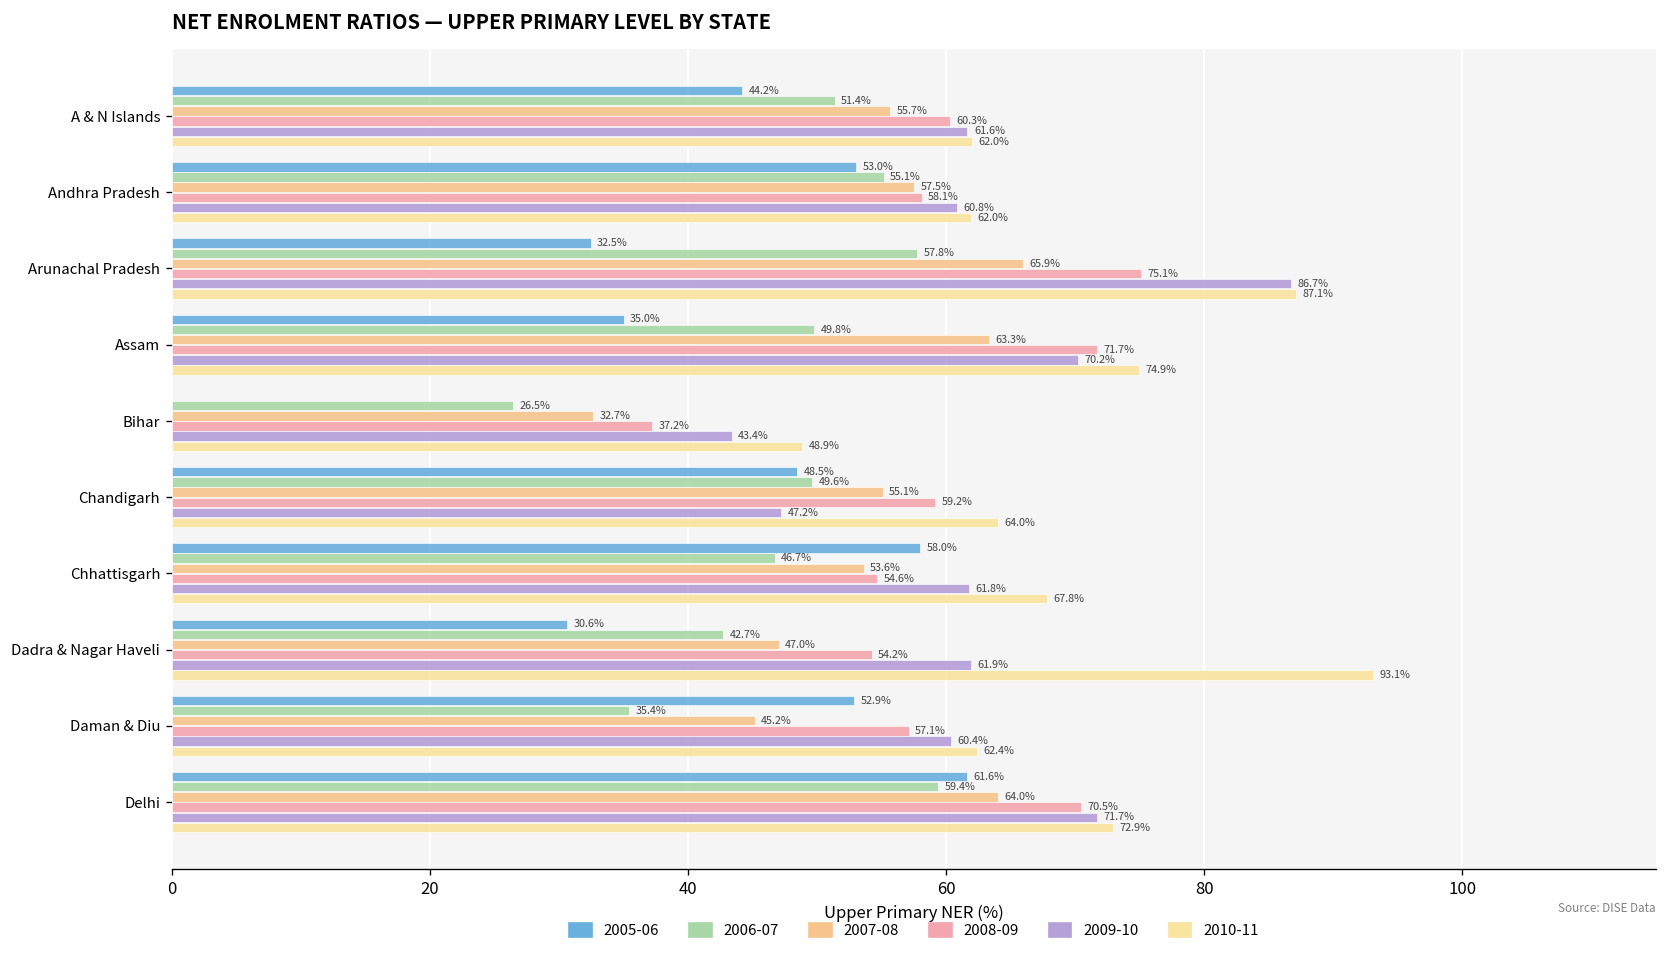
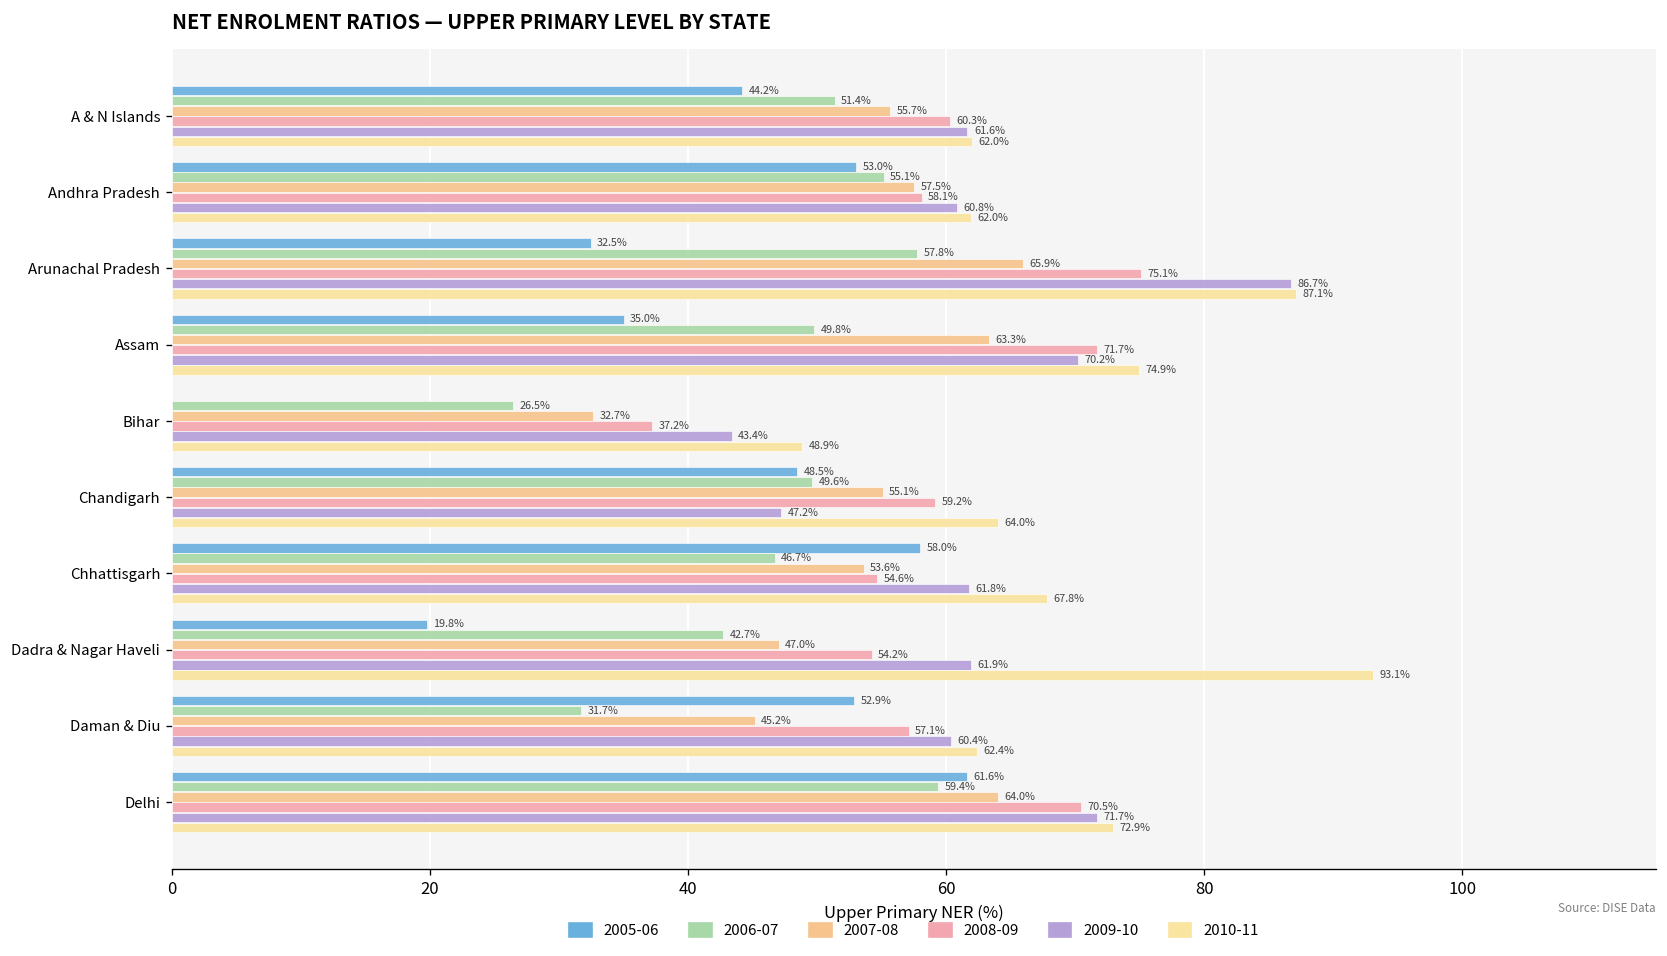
  {
    "2005-06": {
      "A & N Islands": "44.2%",
      "Andhra Pradesh": "53.0%",
      "Arunachal Pradesh": "32.5%",
      "Assam": "35.0%",
      "Chandigarh": "48.5%",
      "Chhattisgarh": "58.0%",
-     "Dadra & Nagar Haveli": "30.6%",
+     "Dadra & Nagar Haveli": "19.8%",
      "Daman & Diu": "52.9%",
      "Delhi": "61.6%"
    },
    "2006-07": {
      "A & N Islands": "51.4%",
      "Andhra Pradesh": "55.1%",
      "Arunachal Pradesh": "57.8%",
      "Assam": "49.8%",
      "Bihar": "26.5%",
      "Chandigarh": "49.6%",
      "Chhattisgarh": "46.7%",
      "Dadra & Nagar Haveli": "42.7%",
-     "Daman & Diu": "35.4%",
+     "Daman & Diu": "31.7%",
      "Delhi": "59.4%"
    },
    "2009-10": {
      "A & N Islands": "61.6%",
      "Andhra Pradesh": "60.8%",
      "Arunachal Pradesh": "86.7%",
      "Assam": "70.2%",
      "Bihar": "43.4%",
      "Chandigarh": "47.2%",
      "Chhattisgarh": "61.8%",
      "Dadra & Nagar Haveli": "61.9%",
      "Daman & Diu": "60.4%",
      "Delhi": "71.7%"
    }
  }
